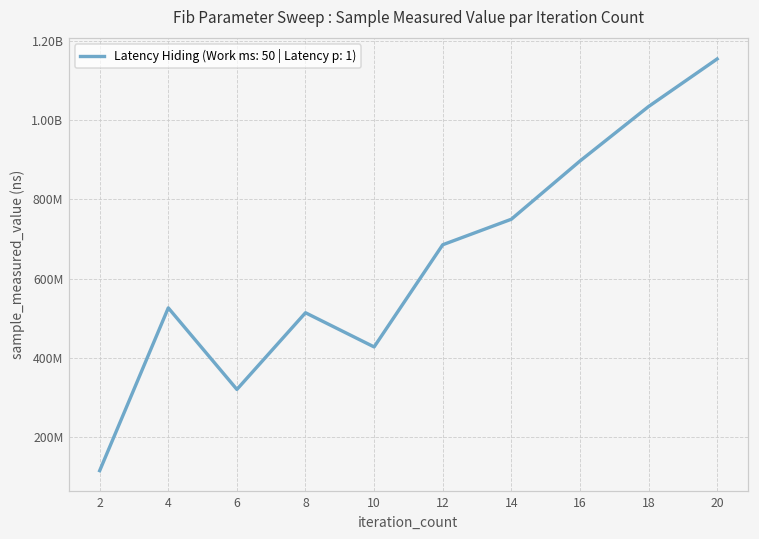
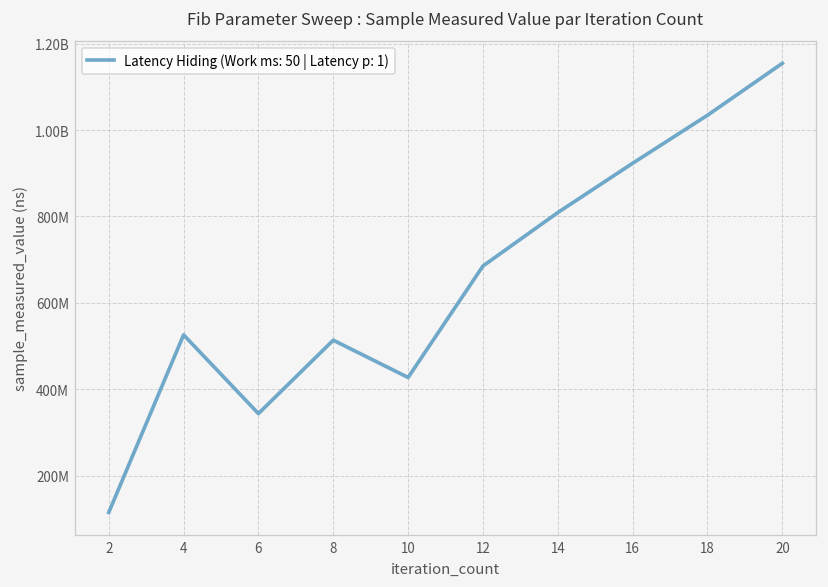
  {
    "2": 120000000,
    "4": 530000000,
-   "6": 320000000,
+   "6": 340000000,
    "8": 510000000,
    "10": 430000000,
    "12": 690000000,
-   "14": 750000000,
-   "16": 900000000,
+   "14": 810000000,
+   "16": 920000000,
    "18": 1030000000,
    "20": 1150000000
  }
